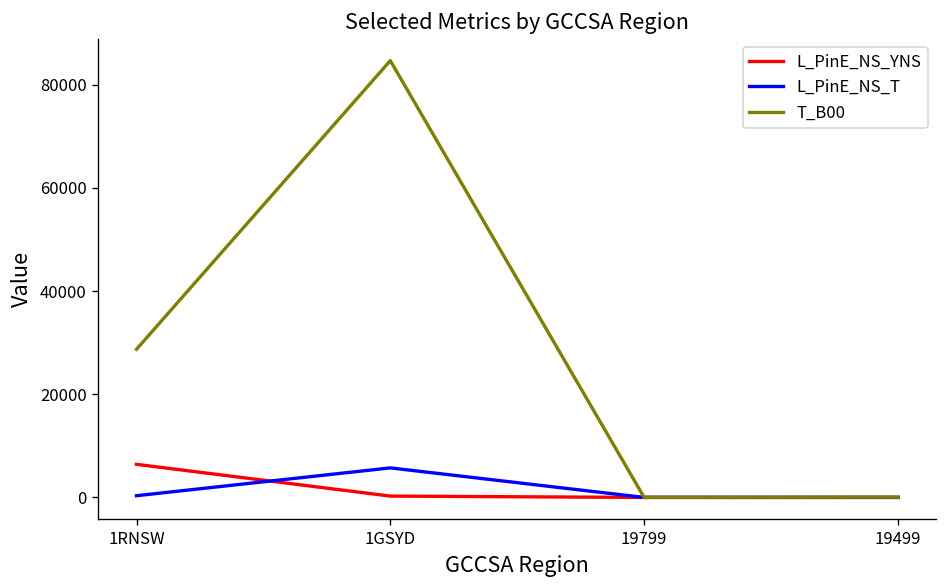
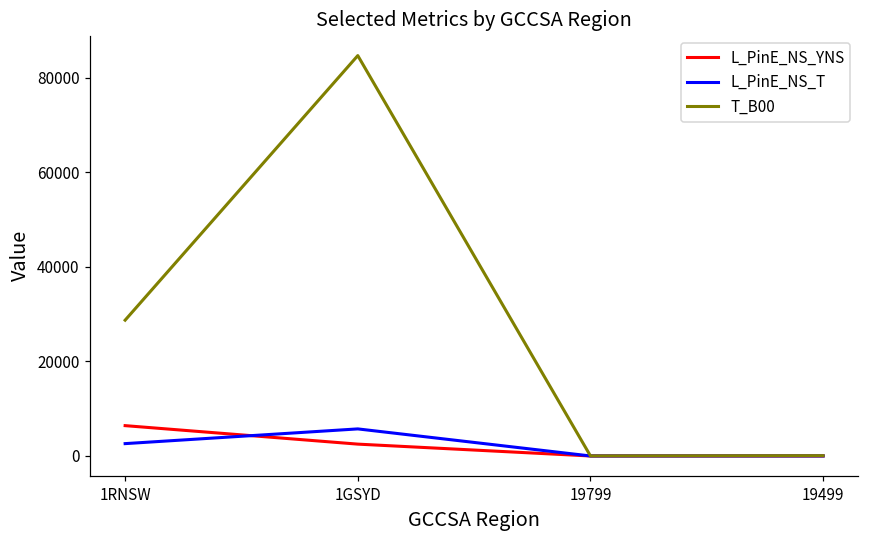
  {
    "L_PinE_NS_YNS": {
      "1RNSW": 6000,
-     "1GSYD": 0
+     "1GSYD": 3000
    },
    "L_PinE_NS_T": {
-     "1RNSW": 0,
+     "1RNSW": 3000,
      "1GSYD": 6000
    },
    "T_B00": {
      "1RNSW": 29000,
      "1GSYD": 85000
    }
  }
